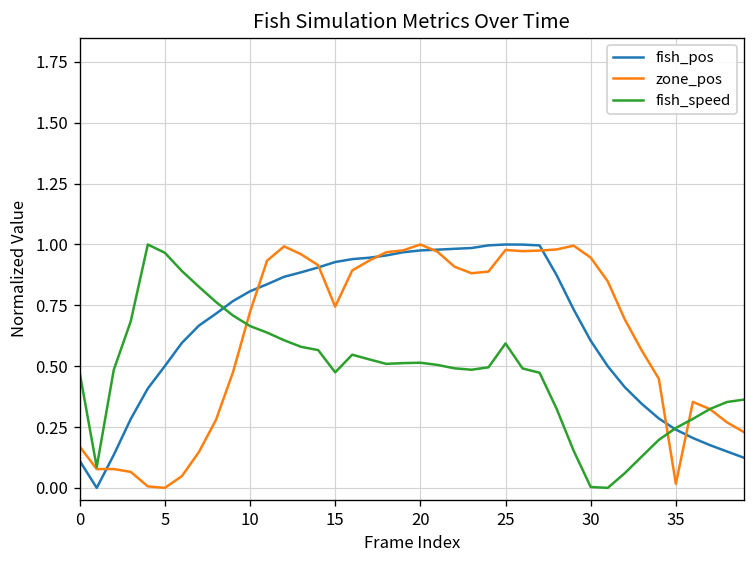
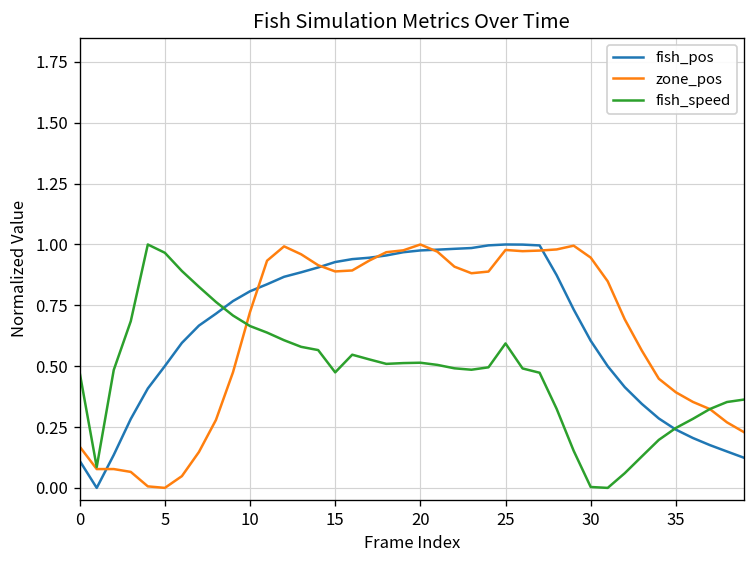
  {
    "fish_pos": {
      "0": 0.11,
      "5": 0.50,
      "10": 0.81,
      "15": 0.93,
      "20": 0.98,
      "25": 1.00,
      "30": 0.60
    },
    "zone_pos": {
      "0": 0.17,
      "5": 0.00,
      "10": 0.72,
-     "15": 0.74,
+     "15": 0.89,
      "20": 1.00,
      "25": 0.98,
      "30": 0.95,
-     "35": 0.02
+     "35": 0.39
    },
    "fish_speed": {
      "0": 0.47,
      "5": 0.97,
      "10": 0.66,
      "15": 0.47,
      "20": 0.51,
      "25": 0.59,
      "30": 0.00
    }
  }
